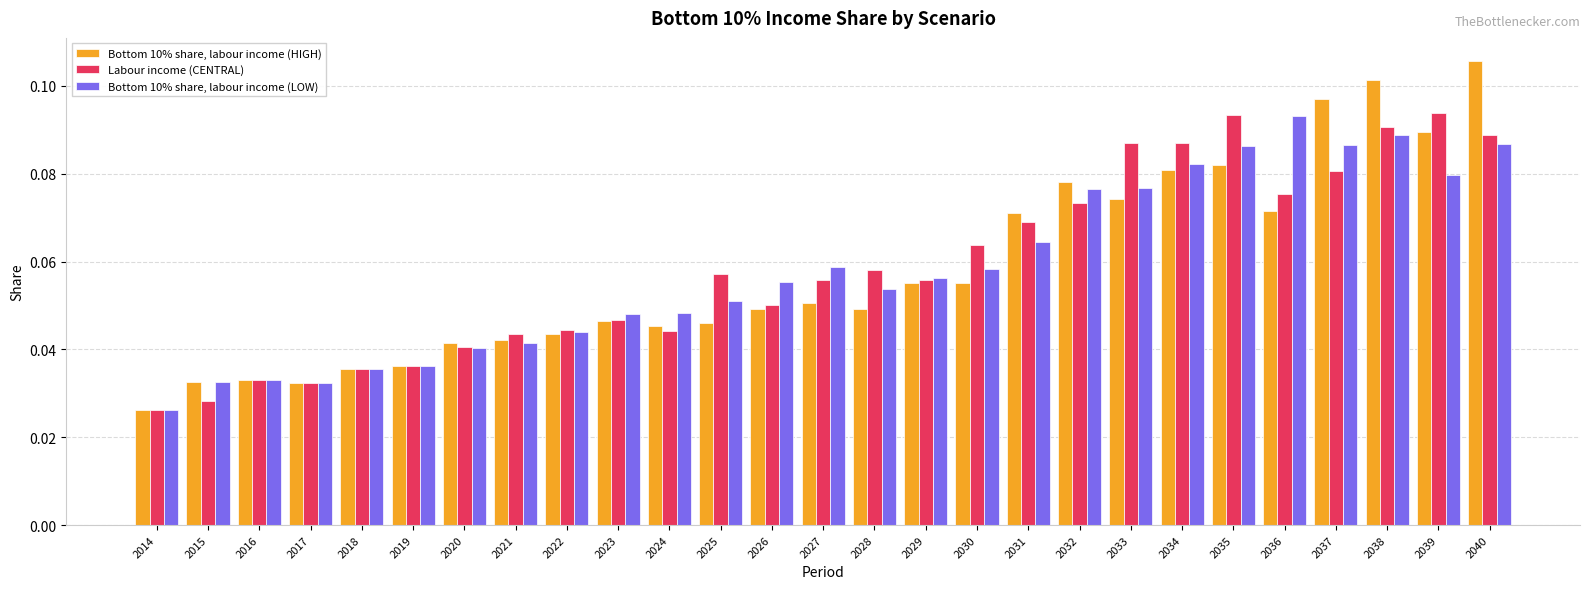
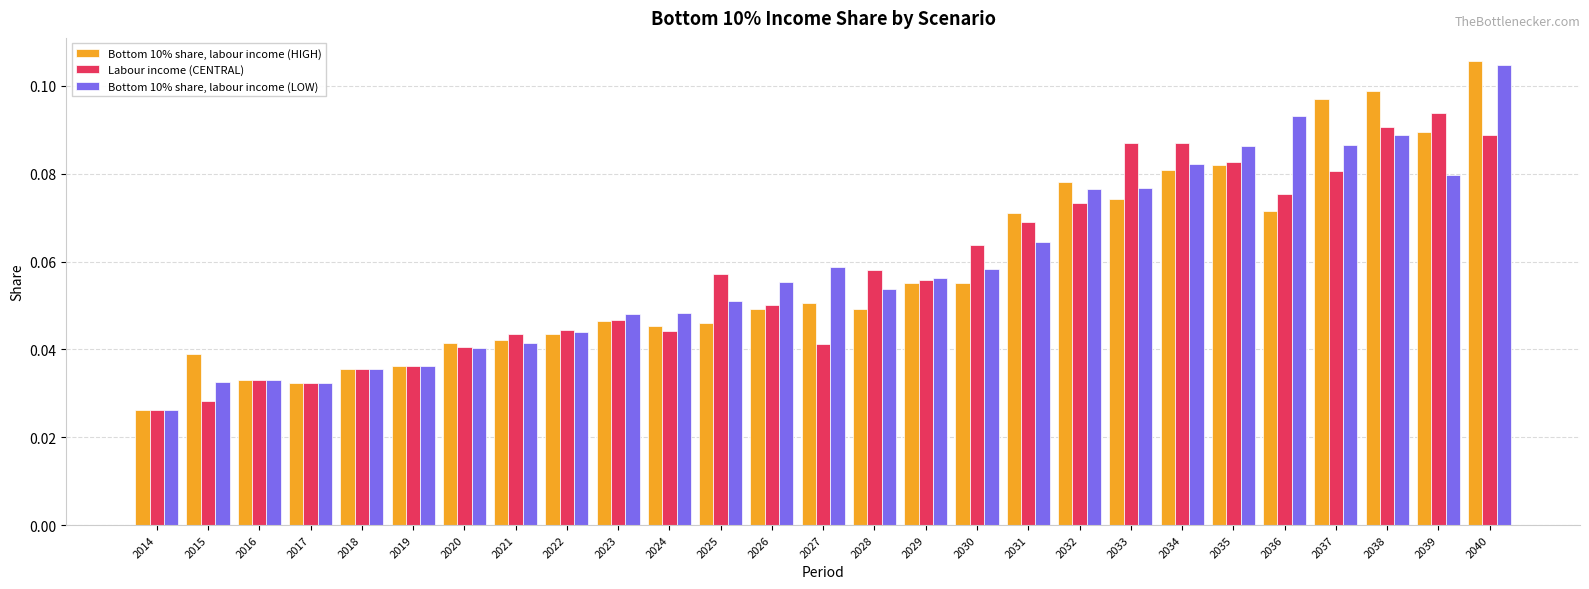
  {
    "Bottom 10% share, labour income (HIGH)": {
      "2014": 0.026,
-     "2015": 0.033,
+     "2015": 0.039,
      "2016": 0.033,
      "2017": 0.032,
      "2018": 0.036,
      "2019": 0.036,
      "2020": 0.041,
      "2021": 0.042,
      "2022": 0.043,
      "2023": 0.046,
      "2024": 0.045,
      "2025": 0.046,
      "2026": 0.049,
      "2027": 0.051,
      "2028": 0.049,
      "2029": 0.055,
      "2030": 0.055,
      "2031": 0.071,
      "2032": 0.078,
      "2033": 0.074,
      "2034": 0.081,
      "2035": 0.082,
      "2036": 0.071,
      "2037": 0.097,
-     "2038": 0.101,
+     "2038": 0.099,
      "2039": 0.089,
      "2040": 0.106
    },
    "Labour income (CENTRAL)": {
      "2014": 0.026,
      "2015": 0.028,
      "2016": 0.033,
      "2017": 0.032,
      "2018": 0.036,
      "2019": 0.036,
      "2020": 0.041,
      "2021": 0.044,
      "2022": 0.044,
      "2023": 0.047,
      "2024": 0.044,
      "2025": 0.057,
      "2026": 0.050,
-     "2027": 0.056,
+     "2027": 0.041,
      "2028": 0.058,
      "2029": 0.056,
      "2030": 0.064,
      "2031": 0.069,
      "2032": 0.073,
      "2033": 0.087,
      "2034": 0.087,
-     "2035": 0.093,
+     "2035": 0.083,
      "2036": 0.075,
      "2037": 0.081,
      "2038": 0.091,
      "2039": 0.094,
      "2040": 0.089
    },
    "Bottom 10% share, labour income (LOW)": {
      "2014": 0.026,
      "2015": 0.033,
      "2016": 0.033,
      "2017": 0.032,
      "2018": 0.036,
      "2019": 0.036,
      "2020": 0.040,
      "2021": 0.042,
      "2022": 0.044,
      "2023": 0.048,
      "2024": 0.048,
      "2025": 0.051,
      "2026": 0.055,
      "2027": 0.059,
      "2028": 0.054,
      "2029": 0.056,
      "2030": 0.058,
      "2031": 0.064,
      "2032": 0.077,
      "2033": 0.077,
      "2034": 0.082,
      "2035": 0.086,
      "2036": 0.093,
      "2037": 0.086,
      "2038": 0.089,
      "2039": 0.080,
-     "2040": 0.087
+     "2040": 0.105
    }
  }
